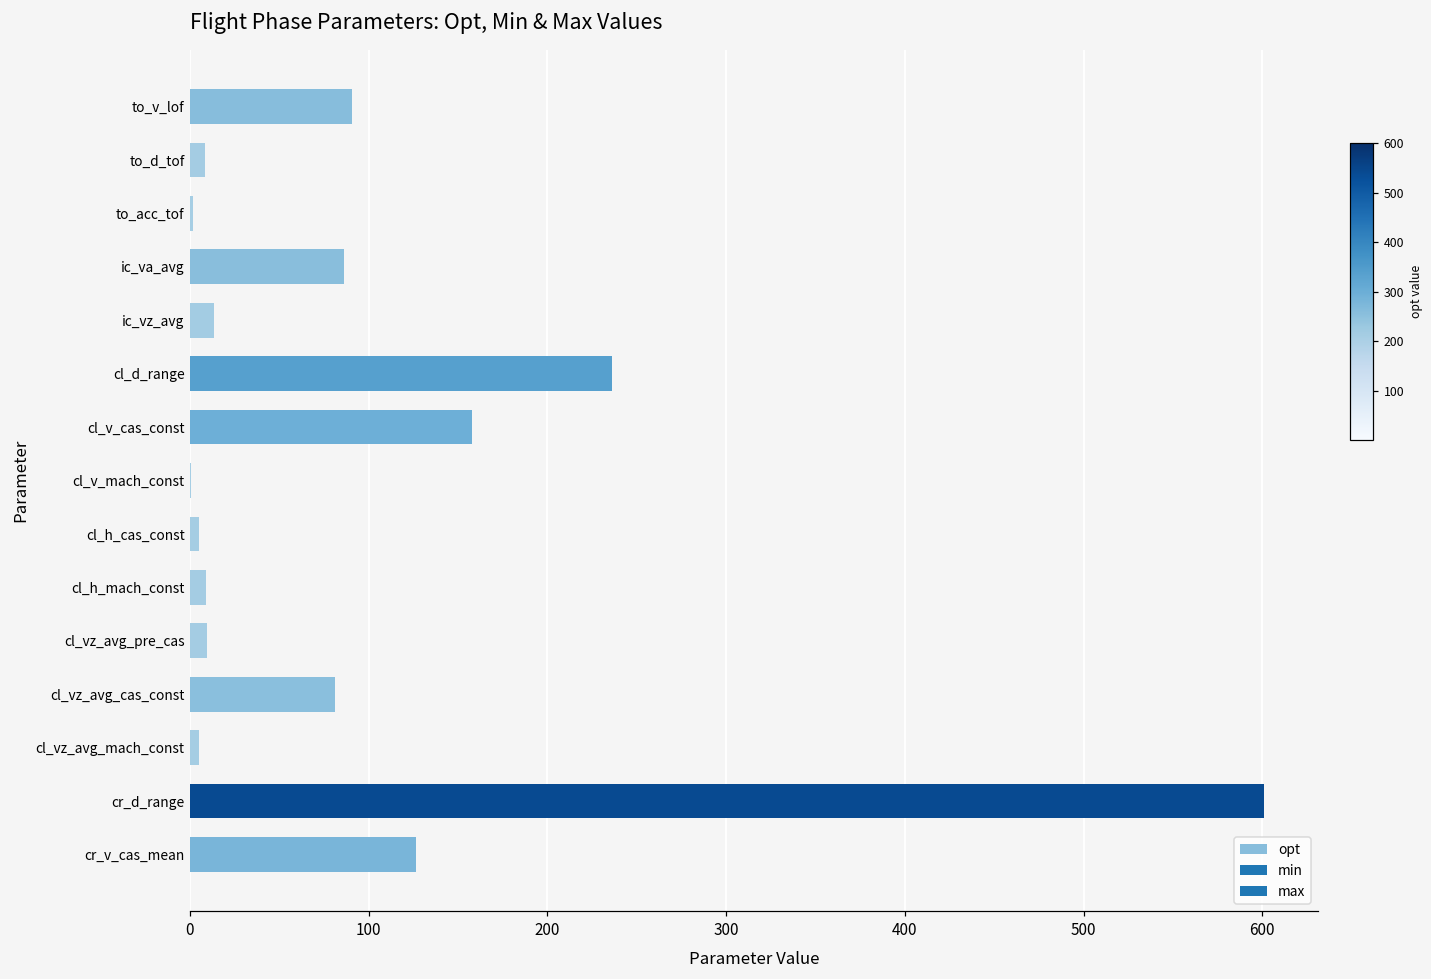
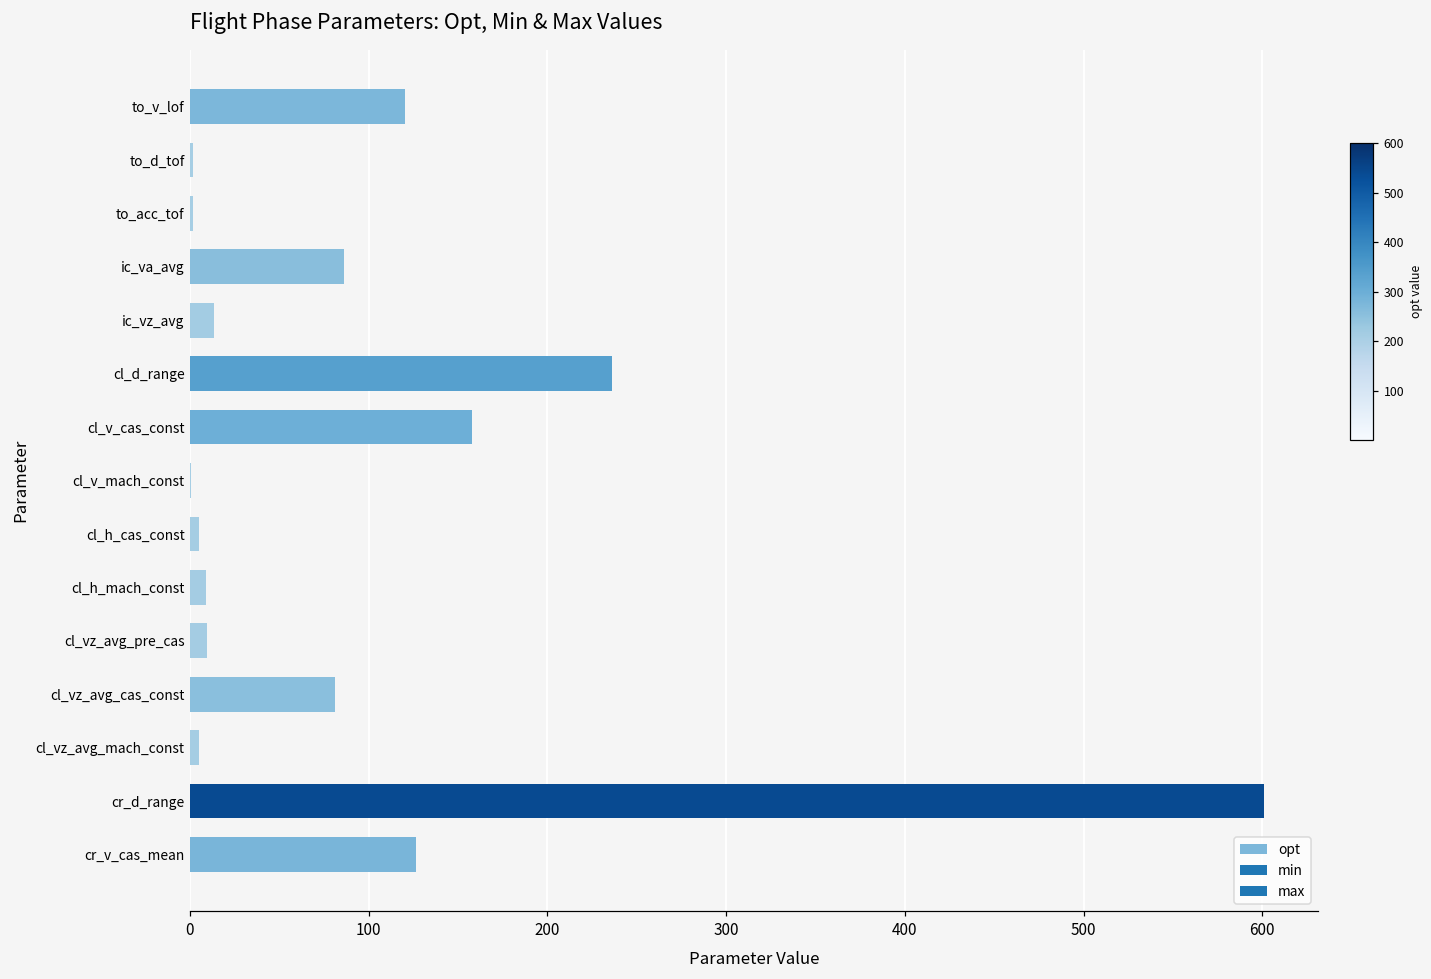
  {
-   "to_v_lof": 91,
-   "to_d_tof": 8,
+   "to_v_lof": 120,
+   "to_d_tof": 2,
    "to_acc_tof": 2,
    "ic_va_avg": 86,
    "ic_vz_avg": 13,
    "cl_d_range": 236,
    "cl_v_cas_const": 158,
    "cl_h_cas_const": 5,
    "cl_h_mach_const": 9,
    "cl_vz_avg_pre_cas": 9,
    "cl_vz_avg_cas_const": 81,
    "cl_vz_avg_mach_const": 5,
    "cr_d_range": 601,
    "cr_v_cas_mean": 126
  }
